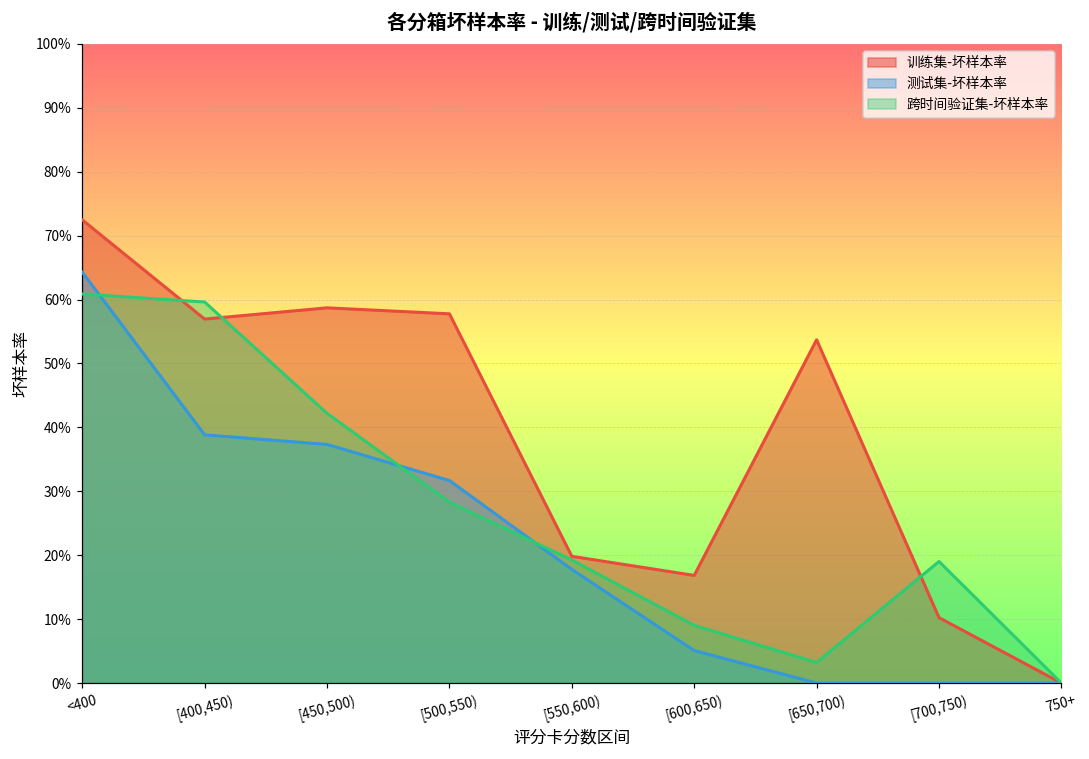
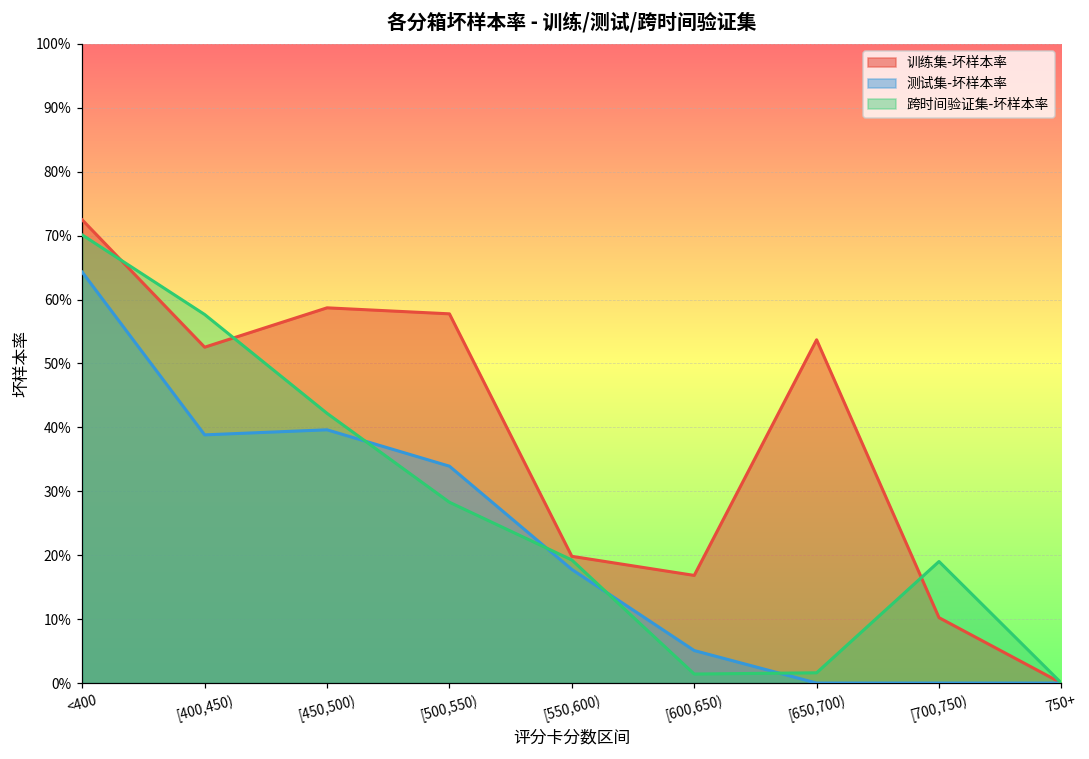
  {
    "训练集-坏样本率": {
      "<400": "72%",
-     "[400,450)": "57%",
+     "[400,450)": "53%",
      "[450,500)": "59%",
      "[500,550)": "58%",
      "[550,600)": "20%",
      "[600,650)": "17%",
      "[650,700)": "54%",
      "[700,750)": "10%"
    },
    "测试集-坏样本率": {
      "<400": "64%",
      "[400,450)": "39%",
-     "[450,500)": "37%",
-     "[500,550)": "32%",
+     "[450,500)": "40%",
+     "[500,550)": "34%",
      "[550,600)": "18%",
      "[600,650)": "5%",
      "[650,700)": "0%",
      "[700,750)": "0%"
    },
    "跨时间验证集-坏样本率": {
-     "<400": "61%",
-     "[400,450)": "60%",
+     "<400": "70%",
+     "[400,450)": "58%",
      "[450,500)": "42%",
      "[500,550)": "28%",
      "[550,600)": "19%",
-     "[600,650)": "9%",
-     "[650,700)": "3%",
+     "[600,650)": "1%",
+     "[650,700)": "2%",
      "[700,750)": "19%"
    }
  }
